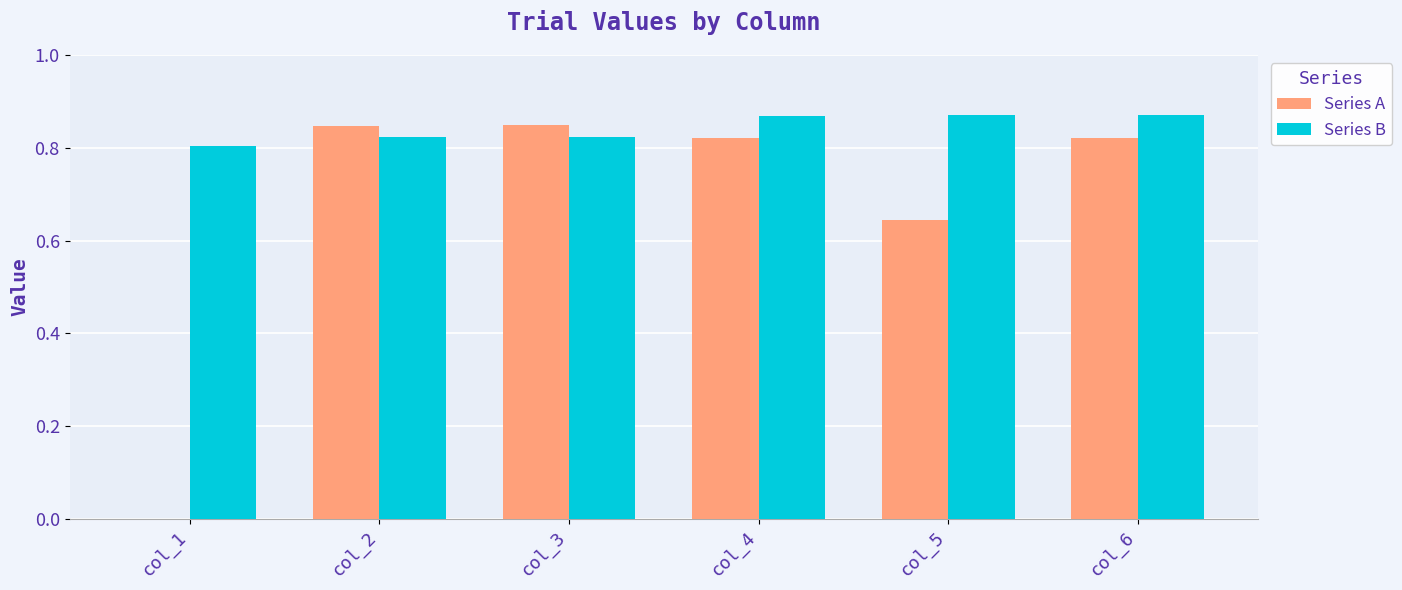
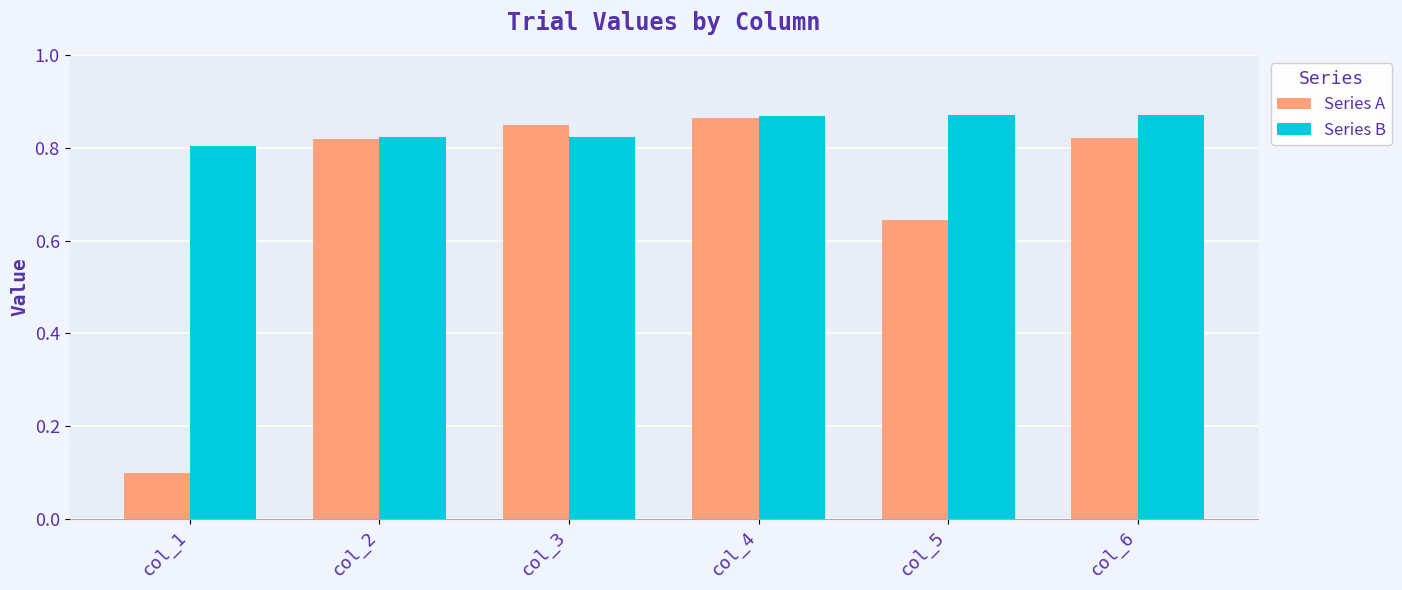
  {
    "Series A": {
-     "col_1": 0.0,
-     "col_2": 0.85,
+     "col_1": 0.1,
+     "col_2": 0.82,
      "col_3": 0.85,
-     "col_4": 0.82,
+     "col_4": 0.86,
      "col_5": 0.64,
      "col_6": 0.82
    },
    "Series B": {
      "col_1": 0.80,
      "col_2": 0.82,
      "col_3": 0.82,
      "col_4": 0.87,
      "col_5": 0.87,
      "col_6": 0.87
    }
  }
